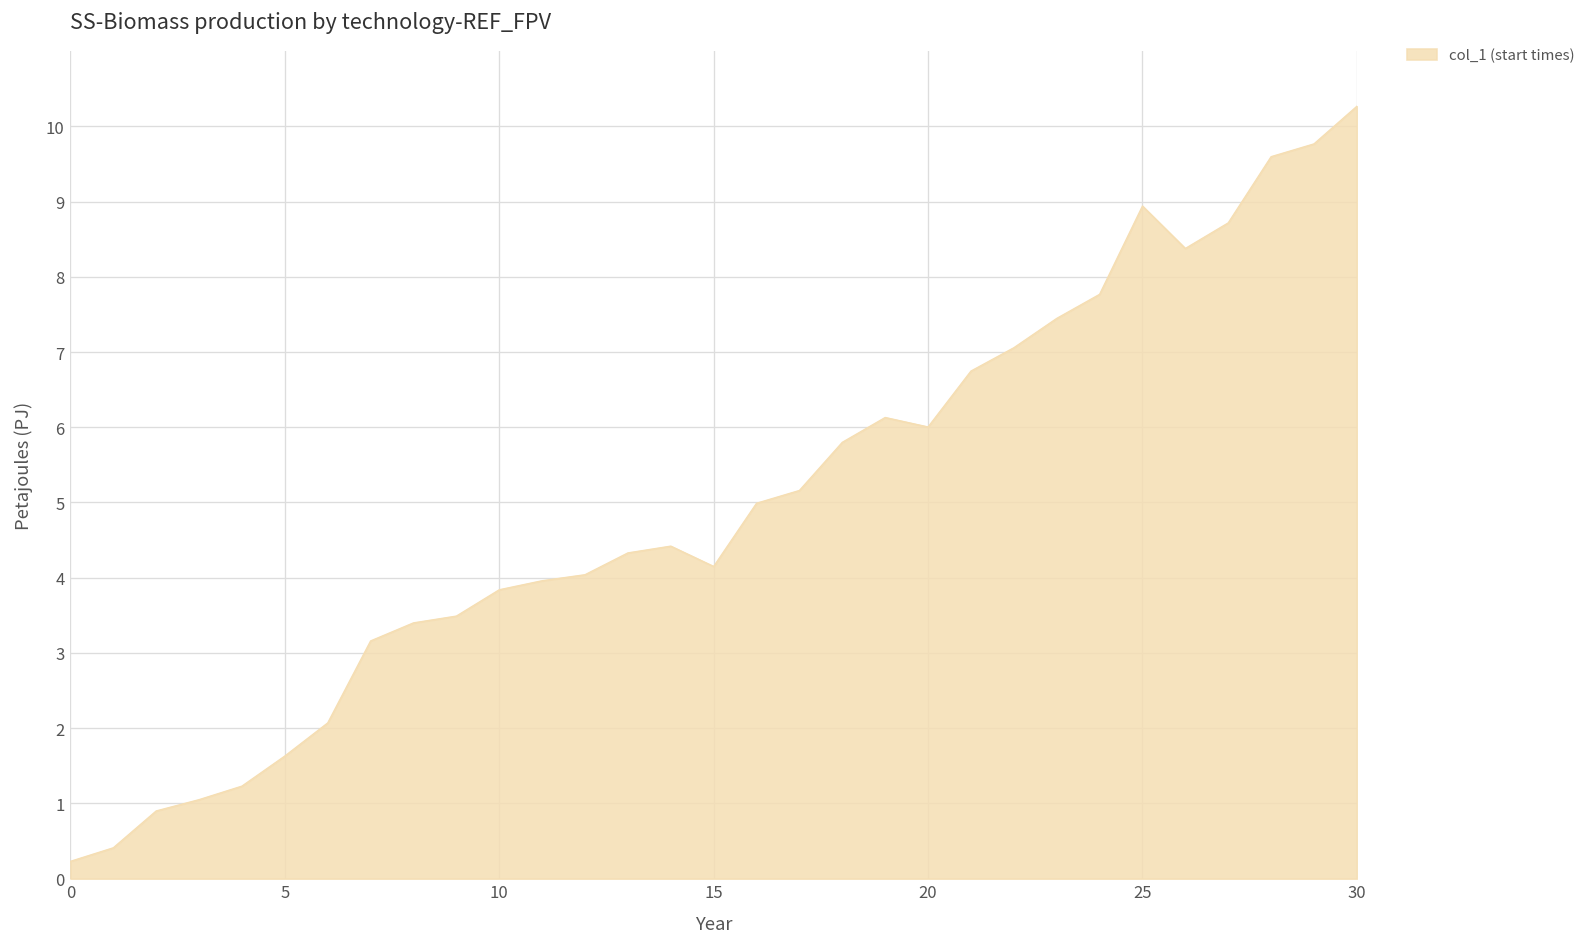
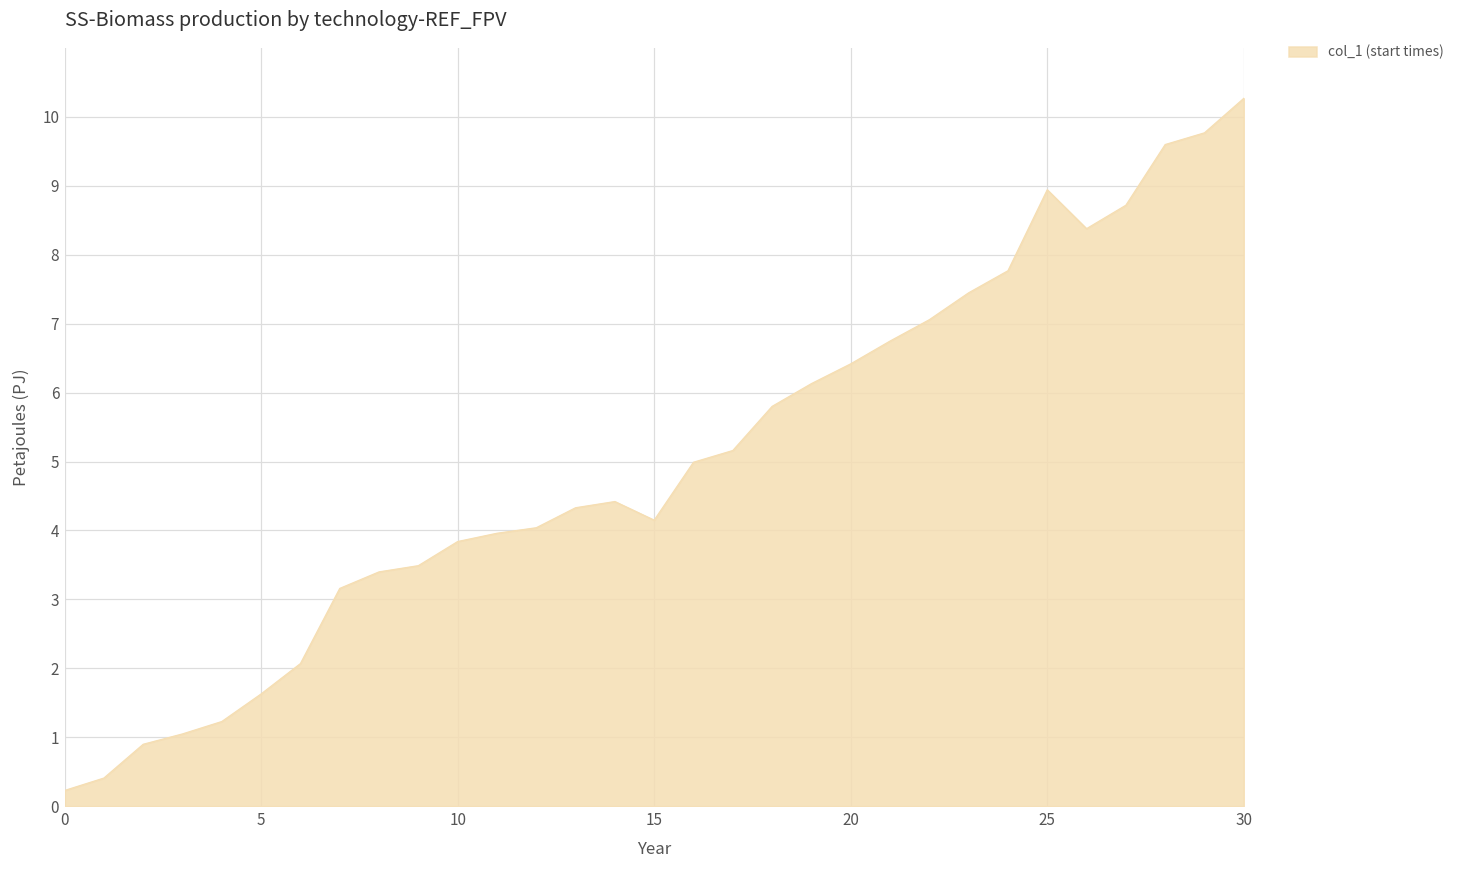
  {
    "0": 0.2,
    "5": 1.6,
    "10": 3.8,
    "15": 4.2,
-   "20": 6.0,
+   "20": 6.4,
    "25": 8.9,
    "30": 10.3
  }
